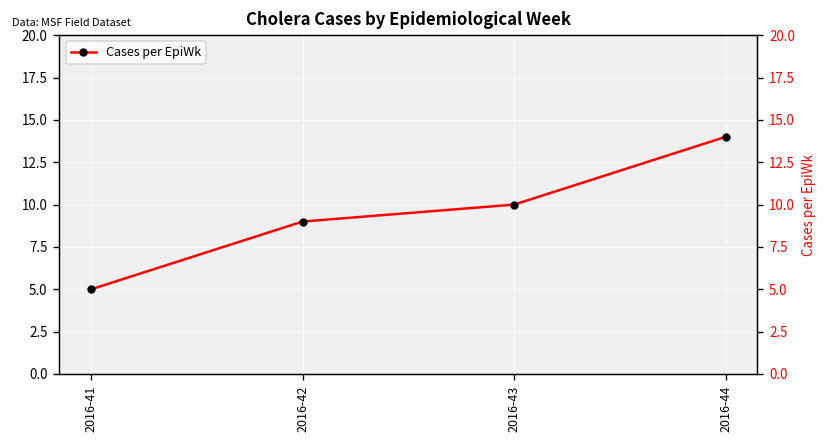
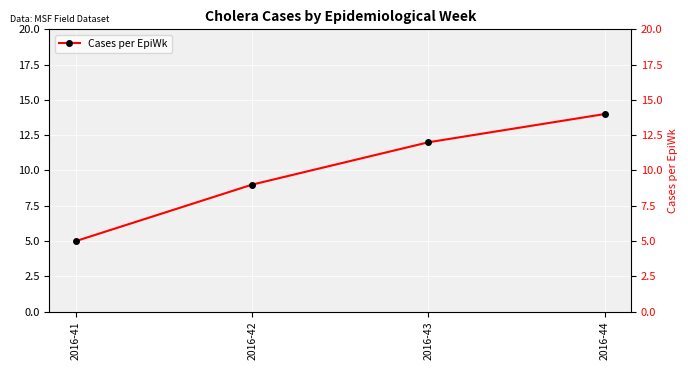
  {
    "2016-41": 5,
    "2016-42": 9,
-   "2016-43": 10,
+   "2016-43": 12,
    "2016-44": 14
  }
